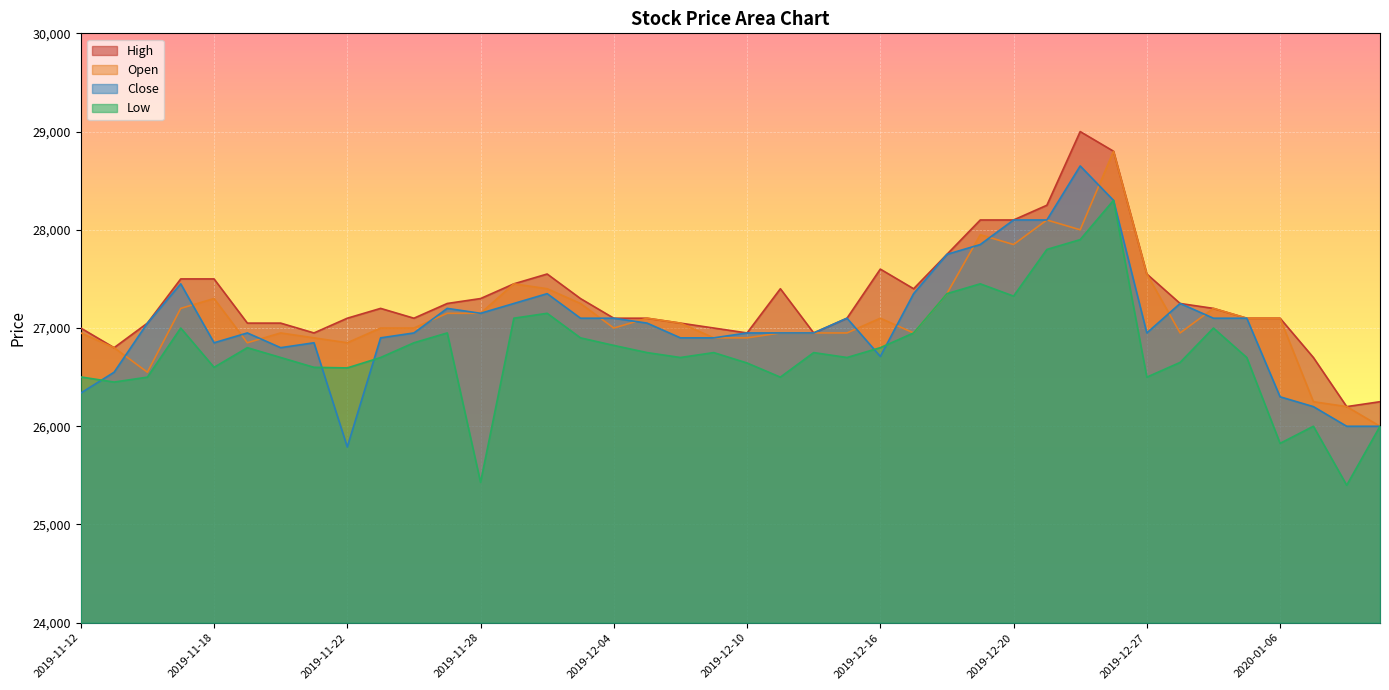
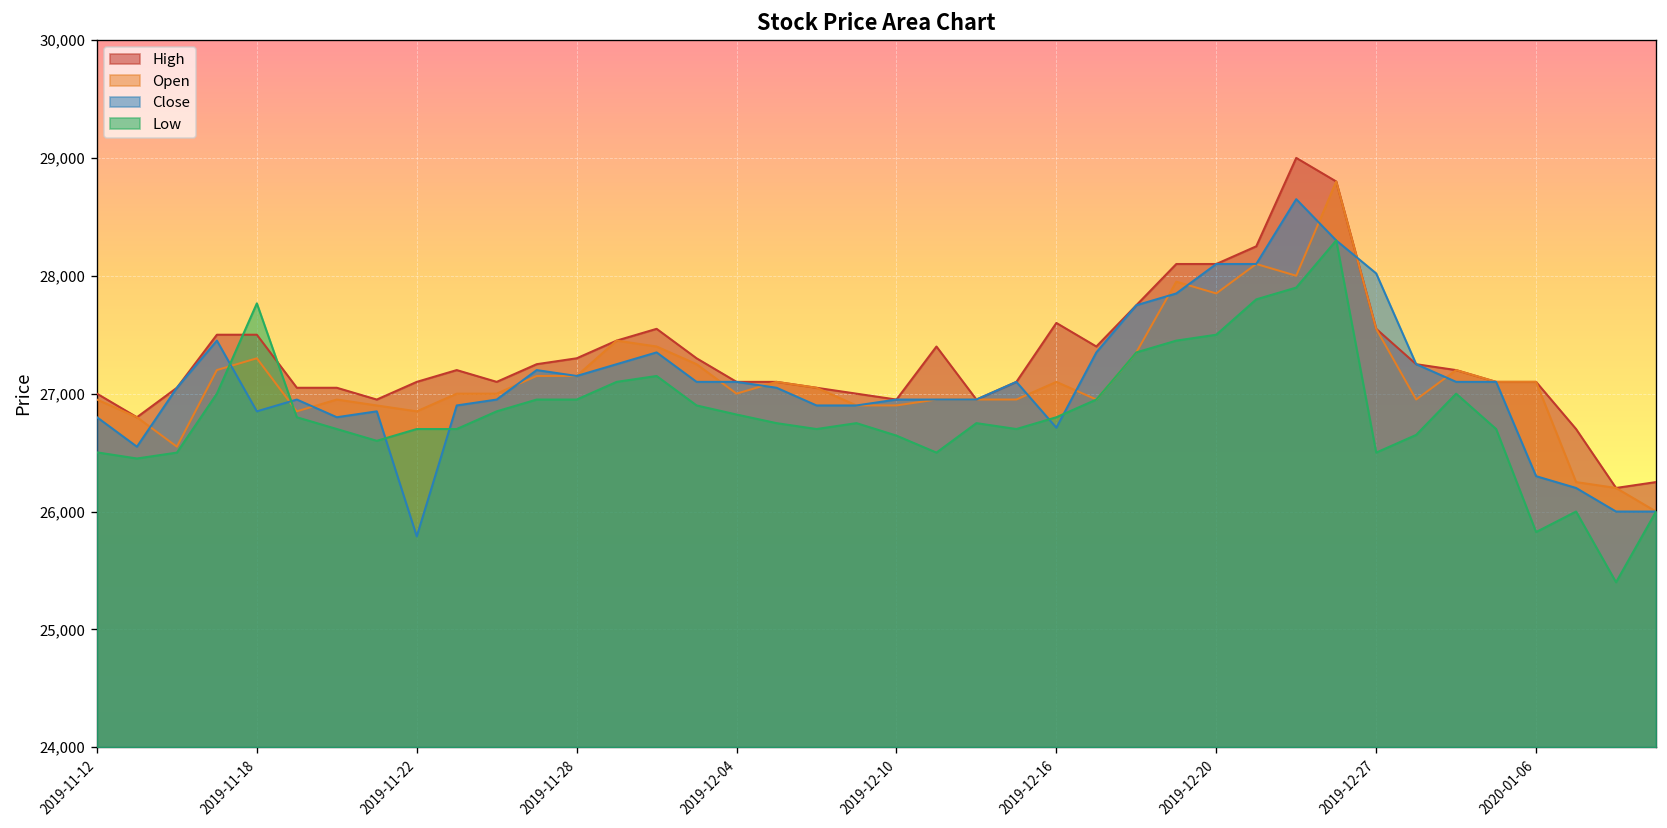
  {
    "Close": {
-     "2019-11-12": "26,300",
+     "2019-11-12": "26,800",
      "2019-11-18": "26,900",
      "2019-11-22": "25,800",
      "2019-12-16": "26,700",
-     "2019-12-27": "27,000",
+     "2019-12-27": "28,000",
      "2020-01-06": "26,300"
    },
    "Low": {
      "2019-11-12": "26,500",
-     "2019-11-18": "26,600",
-     "2019-11-22": "26,600",
-     "2019-11-28": "25,400",
+     "2019-11-18": "27,800",
+     "2019-11-22": "26,700",
+     "2019-11-28": "27,000",
      "2019-12-04": "26,800",
      "2019-12-10": "26,600",
      "2019-12-16": "26,800",
-     "2019-12-20": "27,300",
+     "2019-12-20": "27,500",
      "2019-12-27": "26,500",
      "2020-01-06": "25,800"
    }
  }
